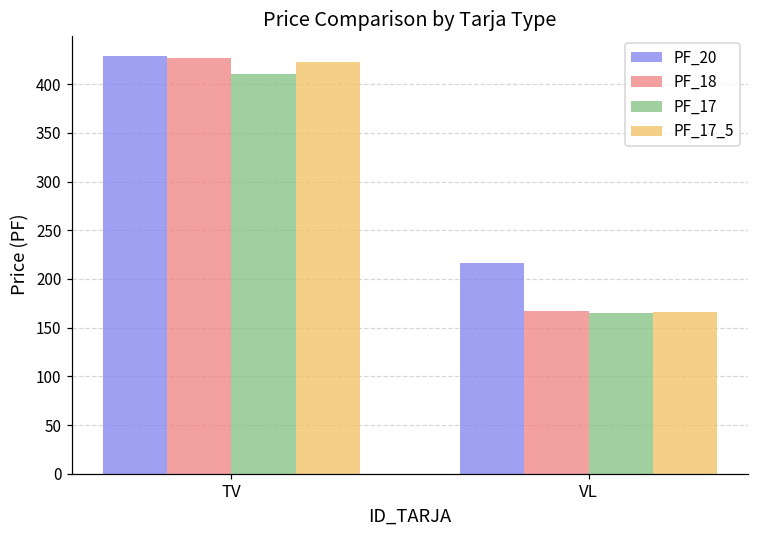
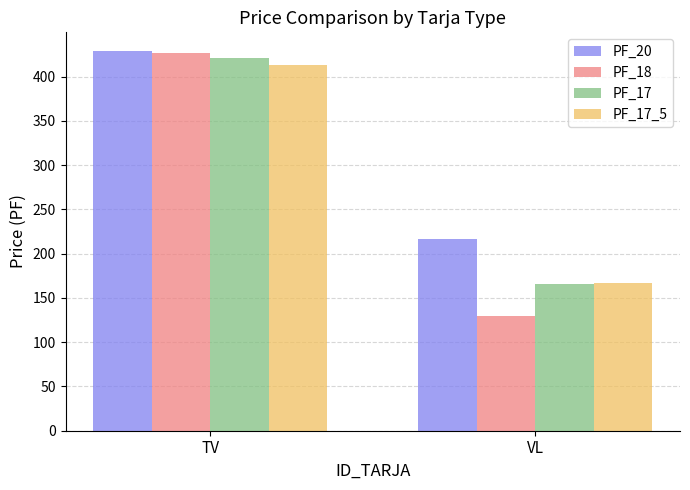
  {
    "PF_20": {
      "TV": 430,
      "VL": 220
    },
    "PF_18": {
      "TV": 430,
-     "VL": 170
+     "VL": 130
    },
    "PF_17": {
-     "TV": 410,
+     "TV": 420,
      "VL": 170
    },
    "PF_17_5": {
-     "TV": 420,
+     "TV": 410,
      "VL": 170
    }
  }
